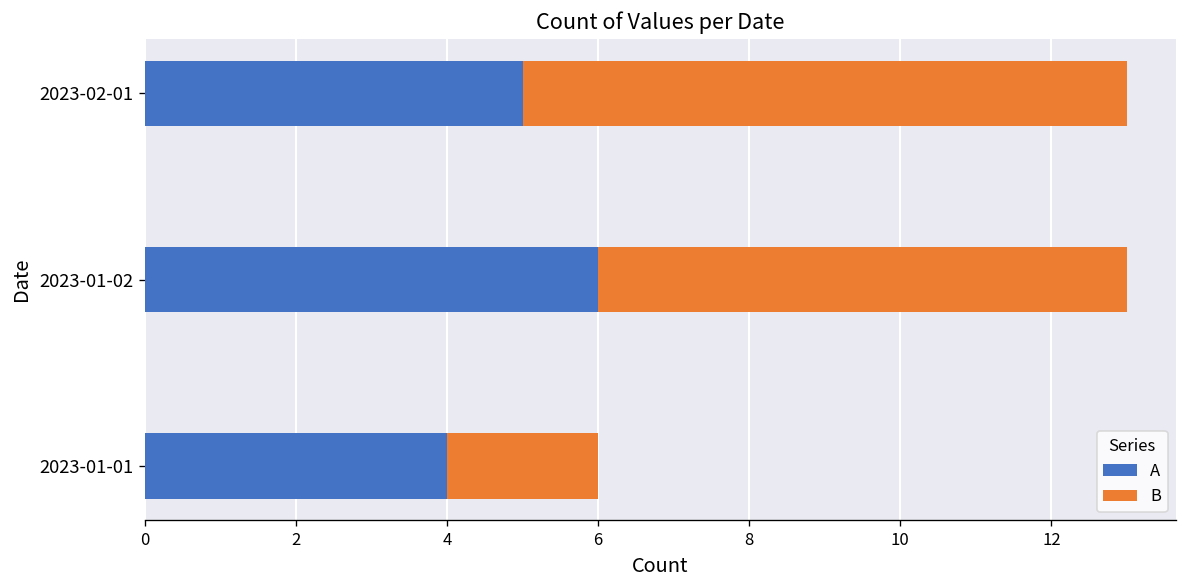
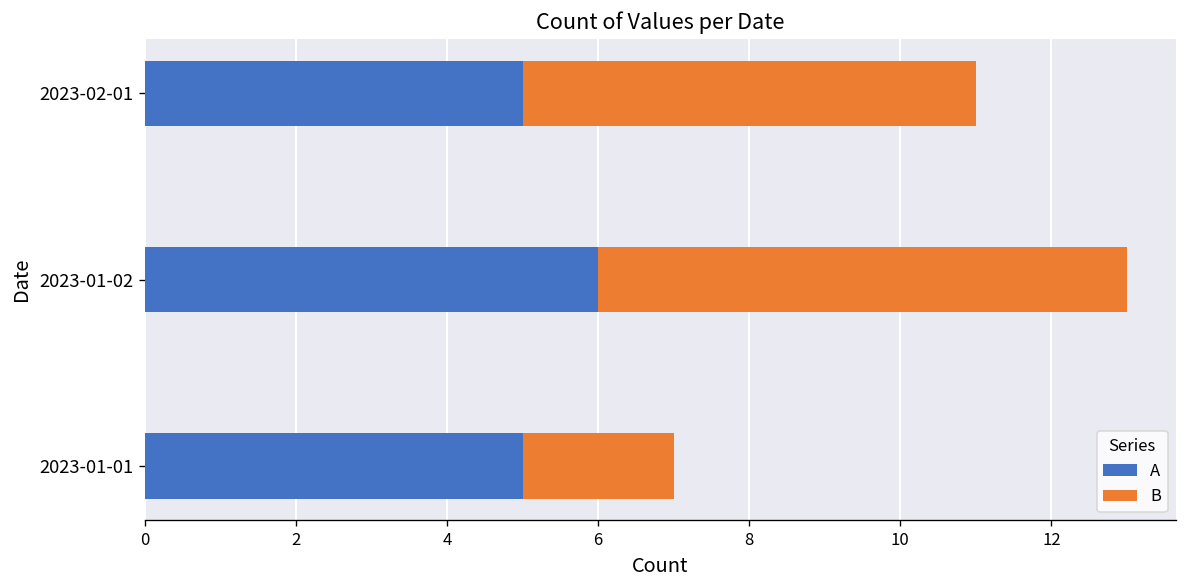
  {
    "A": {
      "2023-02-01": 5,
      "2023-01-02": 6,
-     "2023-01-01": 4
+     "2023-01-01": 5
    },
    "B": {
-     "2023-02-01": 8,
+     "2023-02-01": 6,
      "2023-01-02": 7,
      "2023-01-01": 2
    }
  }
